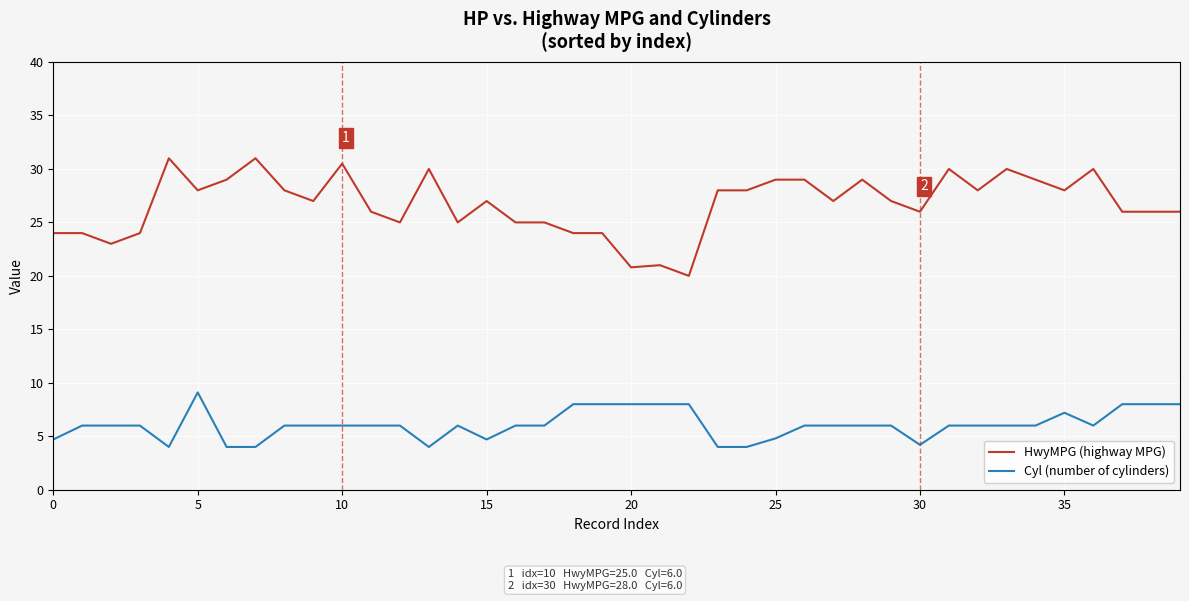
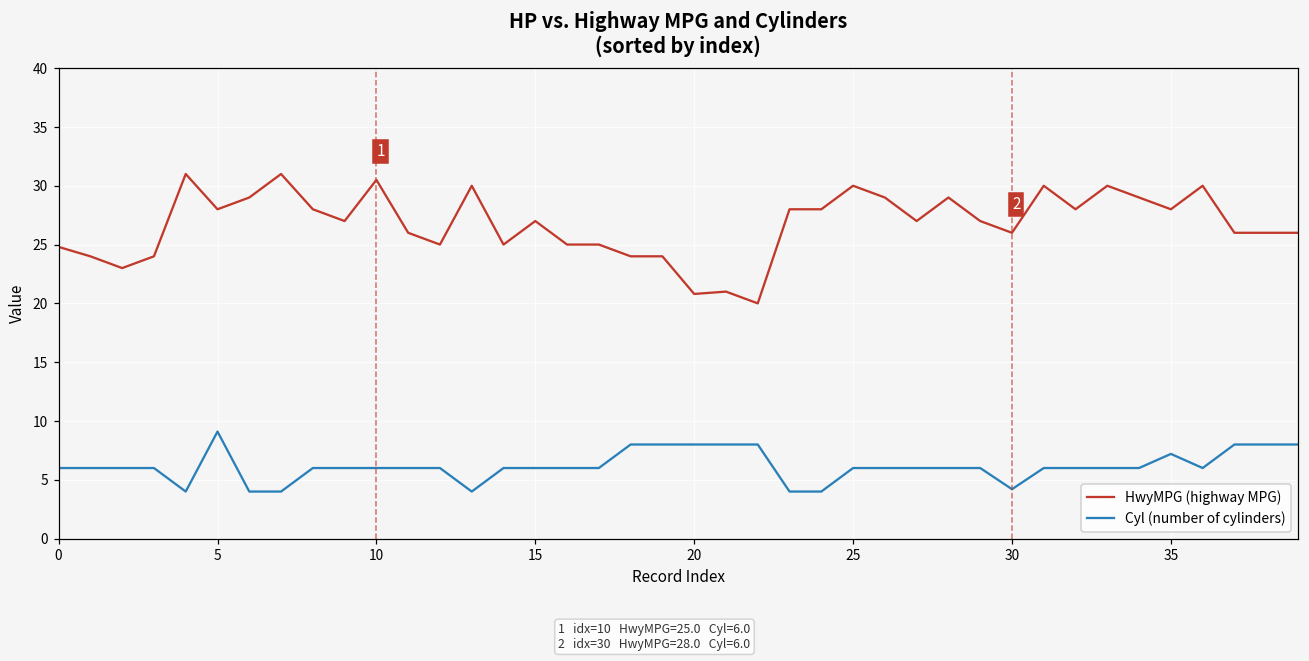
  {
    "HwyMPG (highway MPG)": {
-     "0": 24.0,
+     "0": 24.8,
      "5": 28.0,
      "15": 27.0,
      "20": 20.8,
-     "25": 29,
+     "25": 30,
      "35": 28.0
    },
    "Cyl (number of cylinders)": {
-     "0": 4.7,
+     "0": 6.0,
      "5": 9.1,
      "10": 6.0,
-     "15": 4.7,
+     "15": 6.0,
      "20": 8.0,
-     "25": 4.8,
+     "25": 6.0,
      "30": 4.2,
      "35": 7.2
    }
  }
